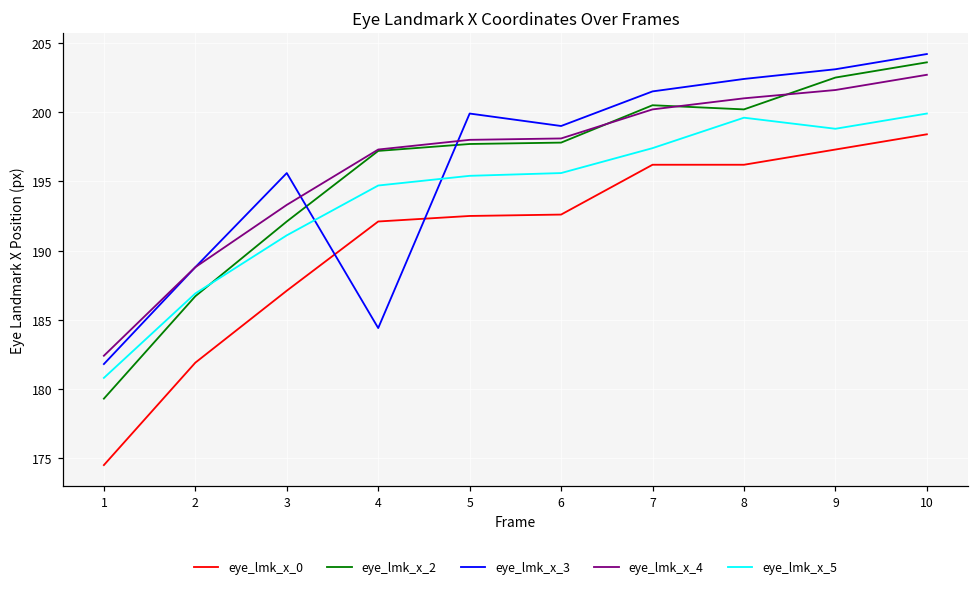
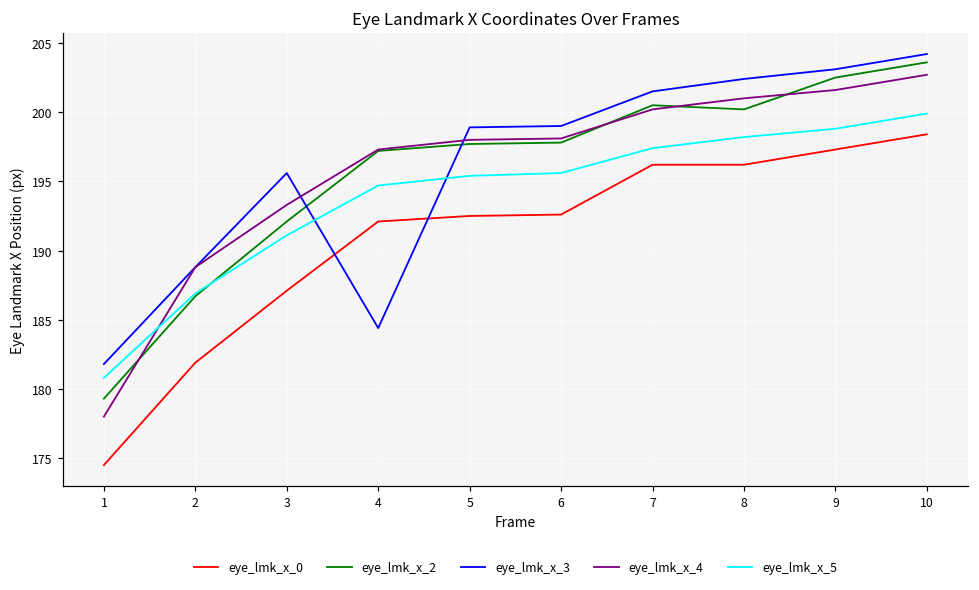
  {
    "eye_lmk_x_0": {
      "1": 174.5,
      "2": 181.9,
      "3": 187.1,
      "4": 192.1,
      "5": 192.5,
      "6": 192.6,
      "7": 196.2,
      "8": 196.2,
      "9": 197.3,
      "10": 198.4
    },
    "eye_lmk_x_2": {
      "1": 179.3,
      "3": 192.1,
      "5": 197.7,
      "6": 197.8,
      "7": 200.5,
      "8": 200.2,
      "9": 202.5,
      "10": 203.6
    },
    "eye_lmk_x_3": {
      "1": 181.8,
      "3": 195.6,
      "4": 184.4,
-     "5": 199.9,
+     "5": 198.9,
      "6": 199.0,
      "7": 201.5,
      "8": 202.4,
      "9": 203.1,
      "10": 204.2
    },
    "eye_lmk_x_4": {
-     "1": 182.4,
+     "1": 178.0,
      "3": 193.3,
      "5": 198.0,
      "6": 198.1,
      "7": 200.2,
      "8": 201.0,
      "9": 201.6,
      "10": 202.7
    },
    "eye_lmk_x_5": {
      "1": 180.8,
      "3": 191.1,
      "4": 194.7,
      "5": 195.4,
      "6": 195.6,
      "7": 197.4,
-     "8": 199.6,
+     "8": 198.2,
      "9": 198.8,
      "10": 199.9
    }
  }
